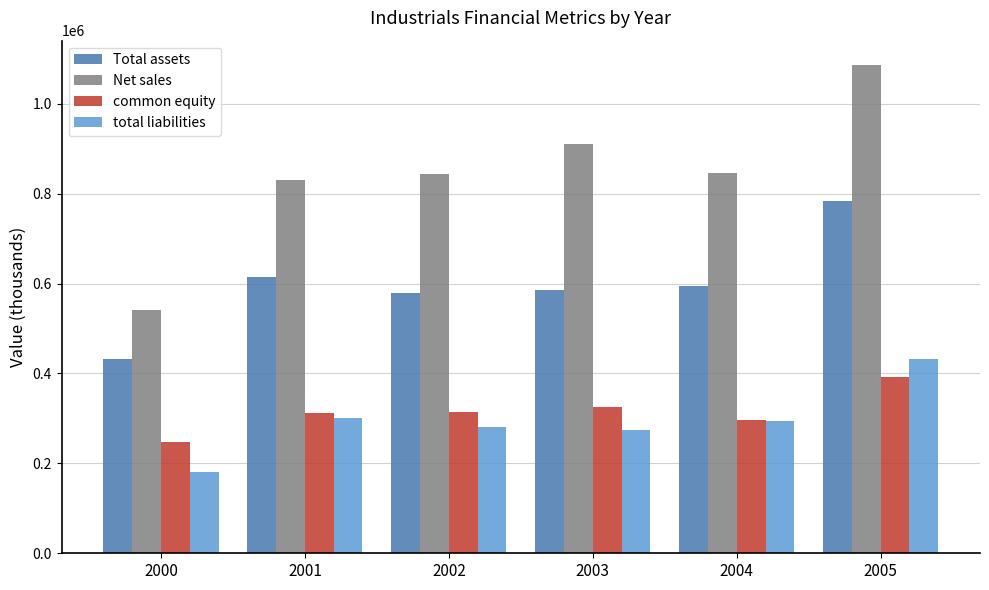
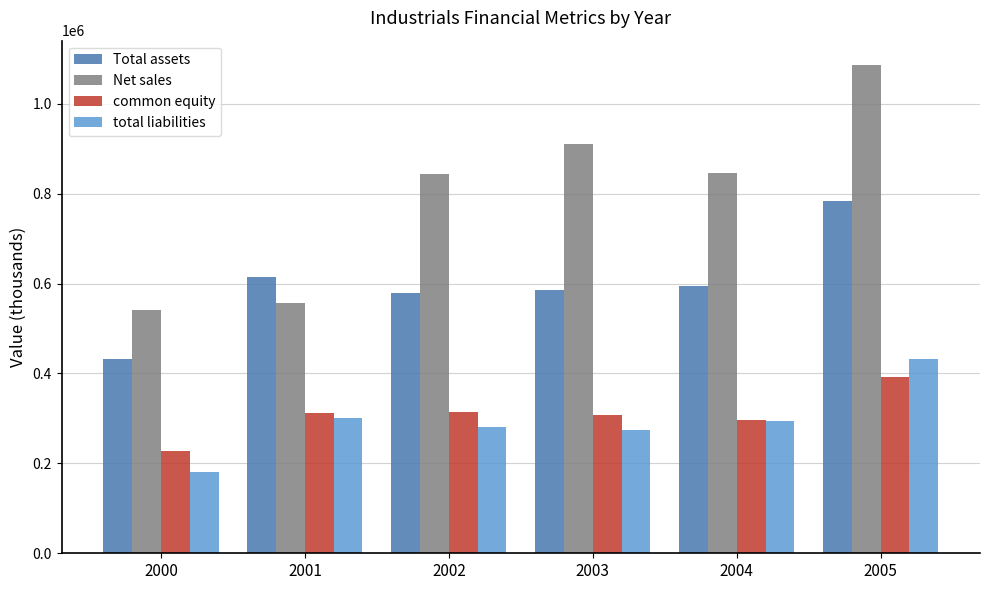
  {
    "Net sales": {
      "2000": 540000,
-     "2001": 830000,
+     "2001": 560000,
      "2002": 840000,
      "2003": 910000,
      "2004": 850000,
      "2005": 1090000
    },
    "common equity": {
-     "2000": 250000,
+     "2000": 230000,
      "2001": 310000,
      "2002": 310000,
-     "2003": 320000,
+     "2003": 310000,
      "2004": 300000,
      "2005": 390000
    }
  }
